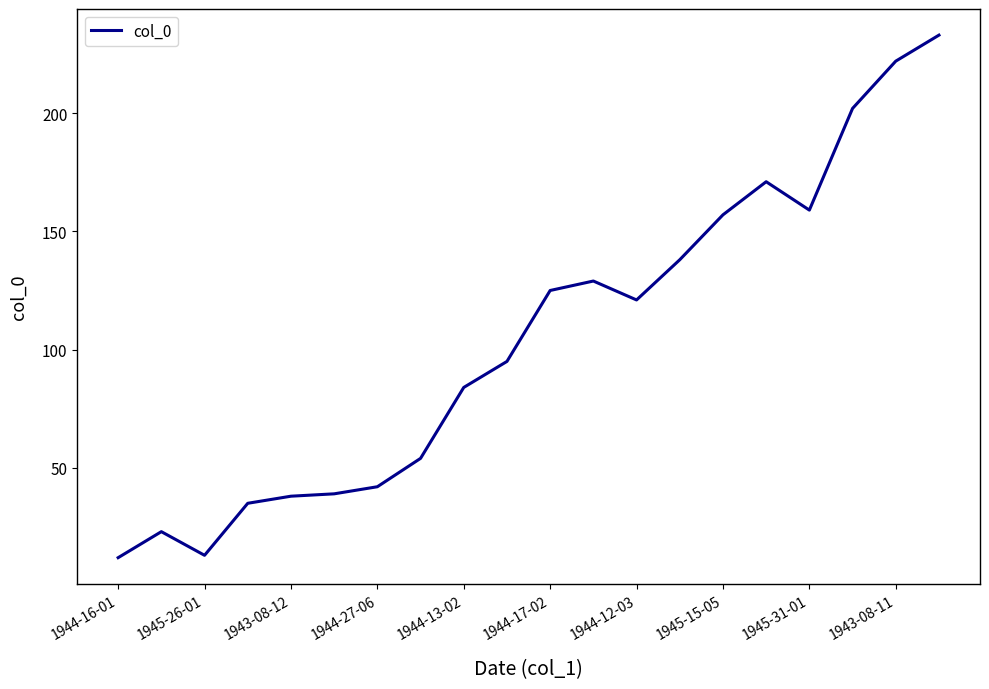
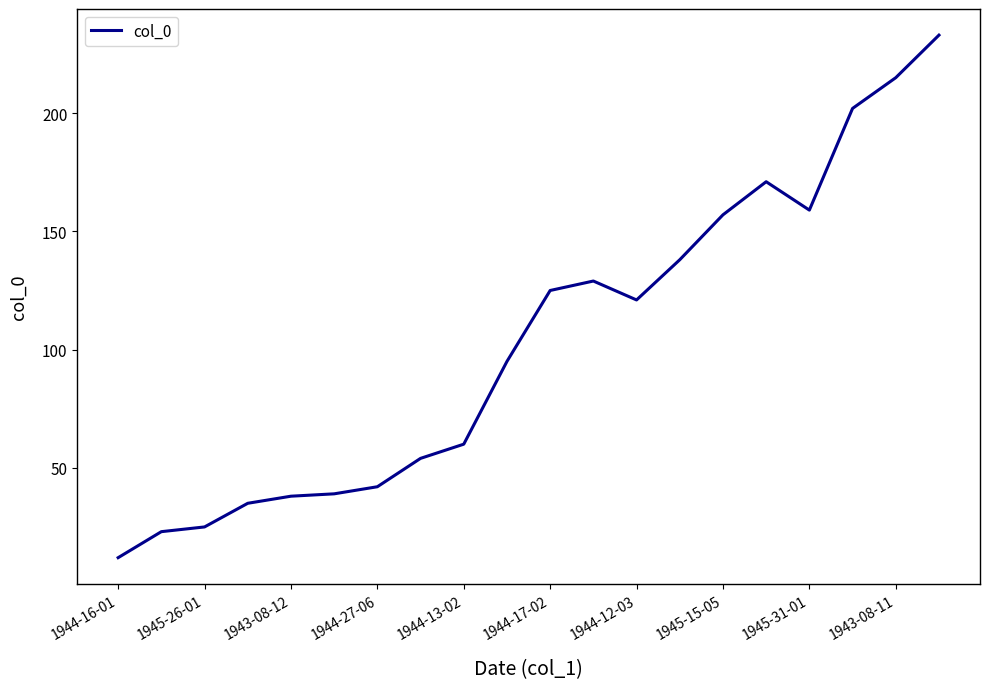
  {
    "1944-16-01": 12,
-   "1945-26-01": 13,
+   "1945-26-01": 25,
    "1944-27-06": 42,
-   "1944-13-02": 84,
+   "1944-13-02": 60,
    "1944-17-02": 125,
    "1944-12-03": 121,
    "1945-15-05": 157,
    "1945-31-01": 159,
-   "1943-08-11": 222
+   "1943-08-11": 215
  }
